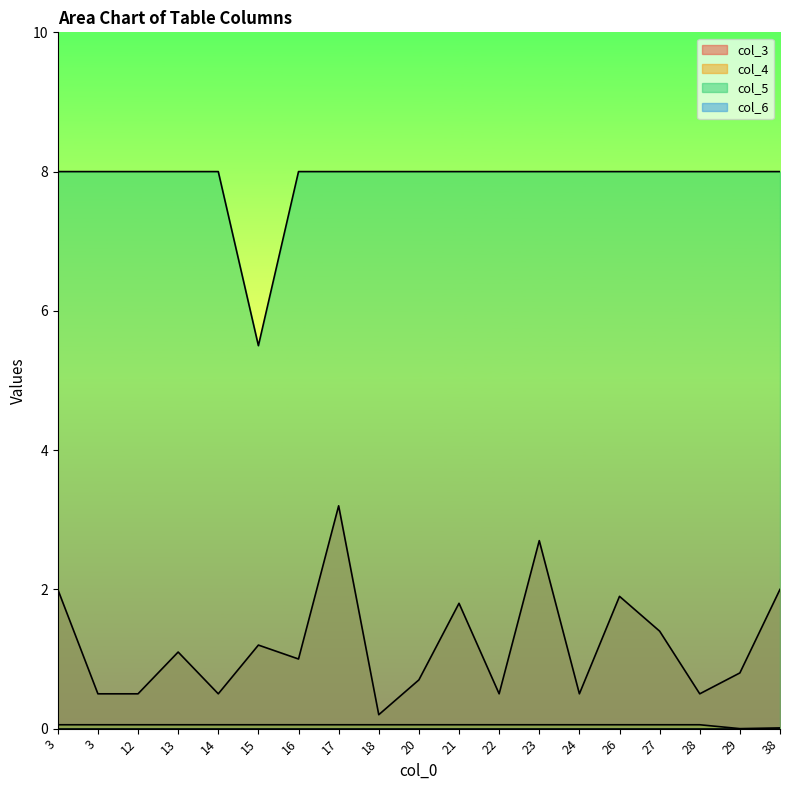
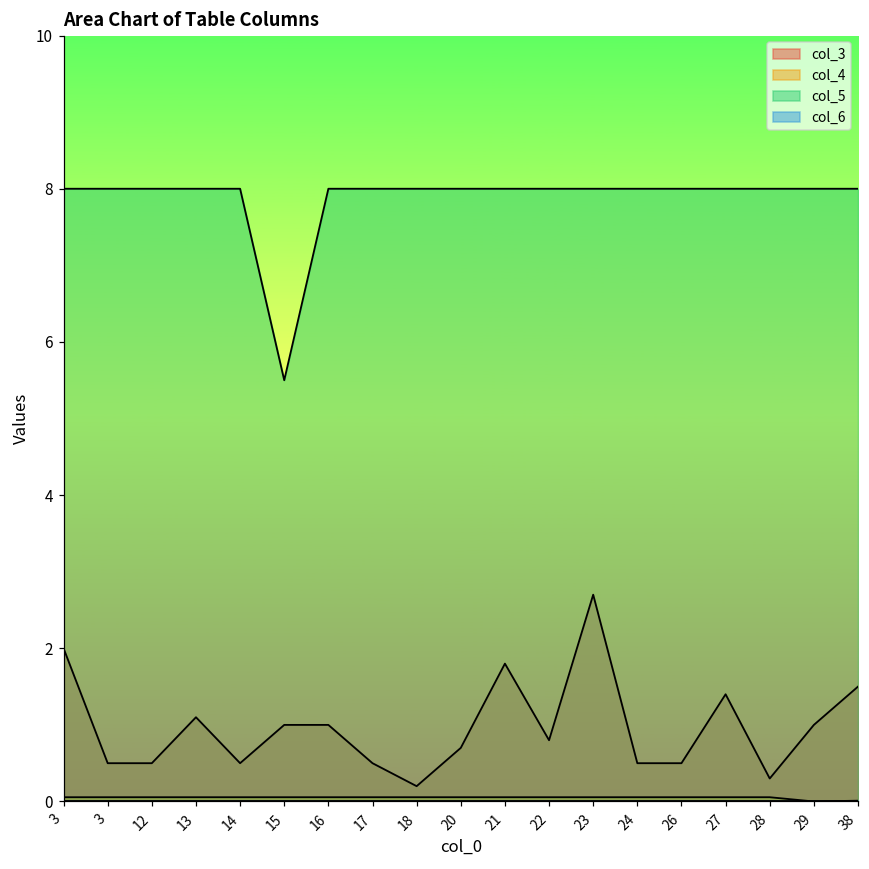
  {
    "col_3": {
      "12": 0.5,
      "13": 1.1,
      "14": 0.5,
-     "15": 1.2,
+     "15": 1.0,
      "16": 1.0,
-     "17": 3.2,
+     "17": 0.5,
      "18": 0.2,
      "20": 0.7,
      "21": 1.8,
-     "22": 0.5,
+     "22": 0.8,
      "23": 2.7,
      "24": 0.5,
-     "26": 1.9,
+     "26": 0.5,
      "27": 1.4,
-     "28": 0.5,
-     "29": 0.8,
-     "38": 2.0
+     "28": 0.3,
+     "29": 1.0,
+     "38": 1.5
    },
    "col_4": {
      "12": 0.1,
      "13": 0.1,
      "14": 0.1,
      "15": 0.1,
      "16": 0.1,
      "17": 0.1,
      "18": 0.1,
      "20": 0.1,
      "21": 0.1,
      "22": 0.1,
      "23": 0.1,
      "24": 0.1,
      "26": 0.1,
      "27": 0.1,
      "28": 0.1
    },
    "col_5": {
      "12": 8.0,
      "13": 8.0,
      "14": 8.0,
      "15": 5.5,
      "16": 8.0,
      "17": 8.0,
      "18": 8.0,
      "20": 8.0,
      "21": 8.0,
      "22": 8.0,
      "23": 8.0,
      "24": 8.0,
      "26": 8.0,
      "27": 8.0,
      "28": 8.0,
      "29": 8.0,
      "38": 8.0
    },
    "col_6": {
      "12": 0.0,
      "13": 0.0,
      "14": 0.0,
      "15": 0.0,
      "16": 0.0,
      "17": 0.0,
      "18": 0.0,
      "20": 0.0,
      "21": 0.0,
      "22": 0.0,
      "23": 0.0,
      "24": 0.0,
      "26": 0.0,
      "27": 0.0,
      "28": 0.0
    }
  }
